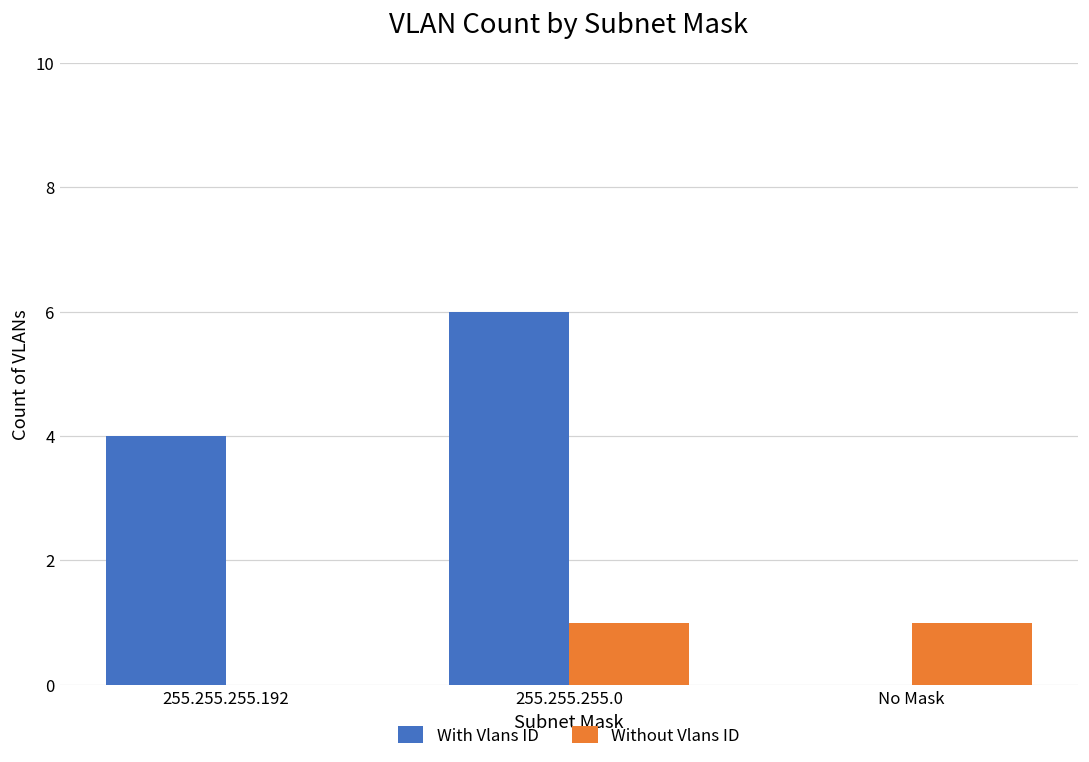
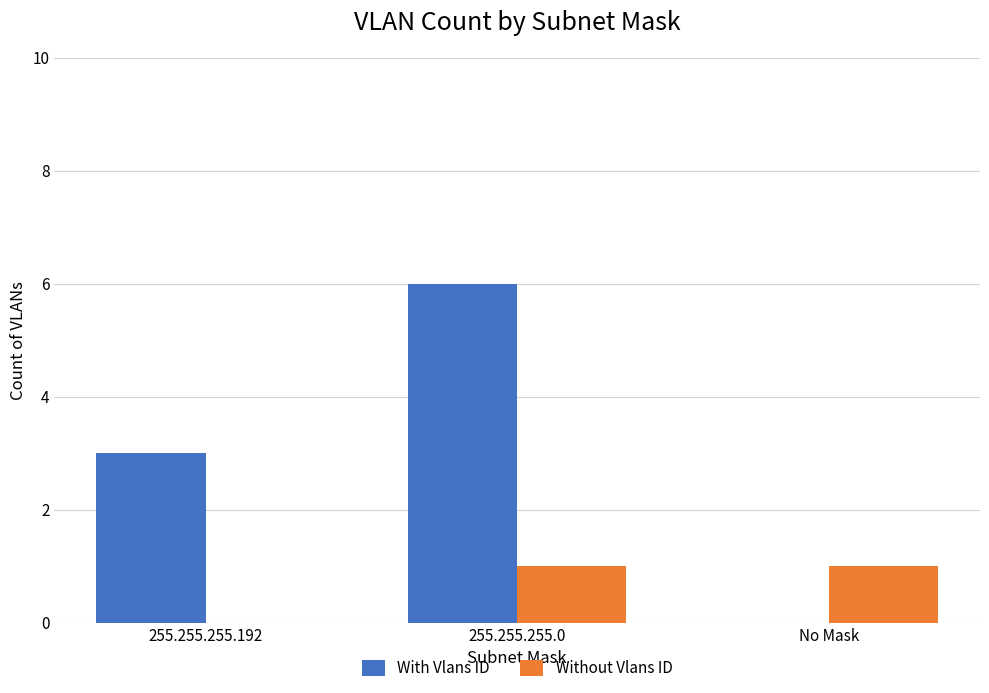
  {
    "With Vlans ID": {
-     "255.255.255.192": 4,
+     "255.255.255.192": 3,
      "255.255.255.0": 6,
      "No Mask": 0
    },
    "Without Vlans ID": {
      "255.255.255.192": 0,
      "255.255.255.0": 1,
      "No Mask": 1
    }
  }
